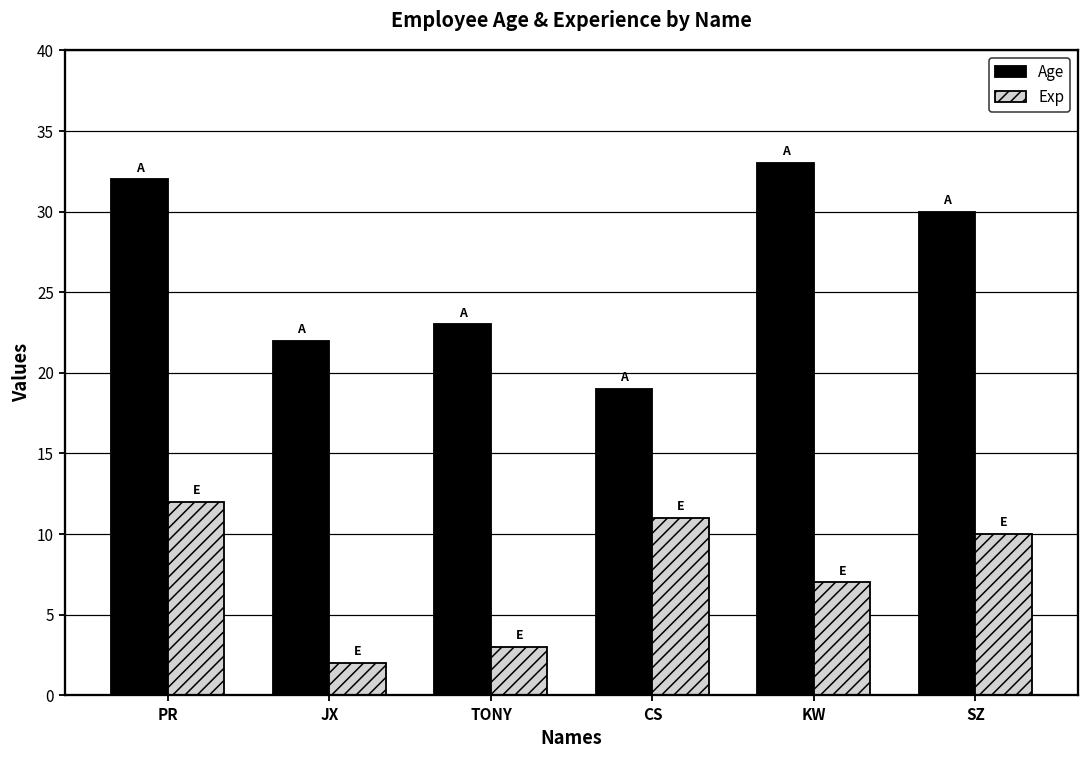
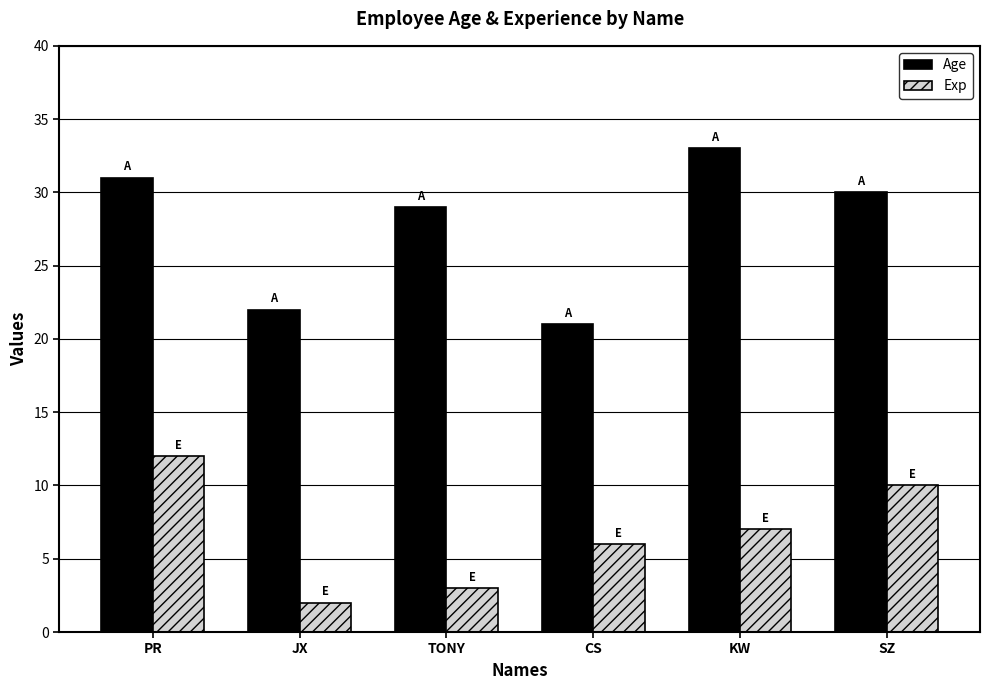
  {
    "Age": {
-     "PR": 32,
+     "PR": 31,
      "JX": 22,
-     "TONY": 23,
-     "CS": 19,
+     "TONY": 29,
+     "CS": 21,
      "KW": 33,
      "SZ": 30
    },
    "Exp": {
      "PR": 12,
      "JX": 2,
      "TONY": 3,
-     "CS": 11,
+     "CS": 6,
      "KW": 7,
      "SZ": 10
    }
  }
